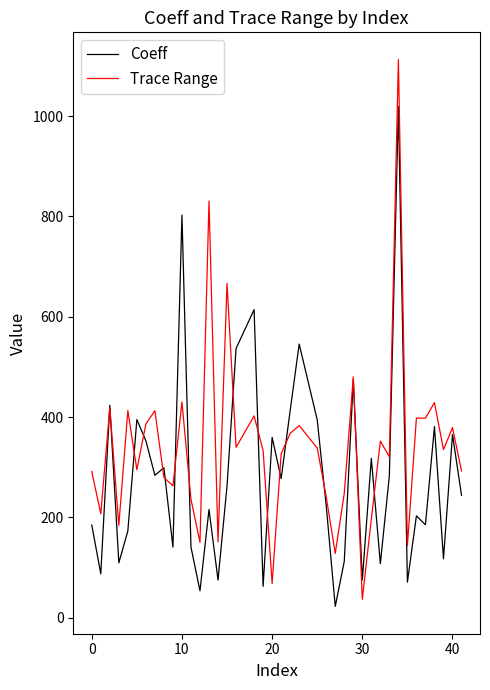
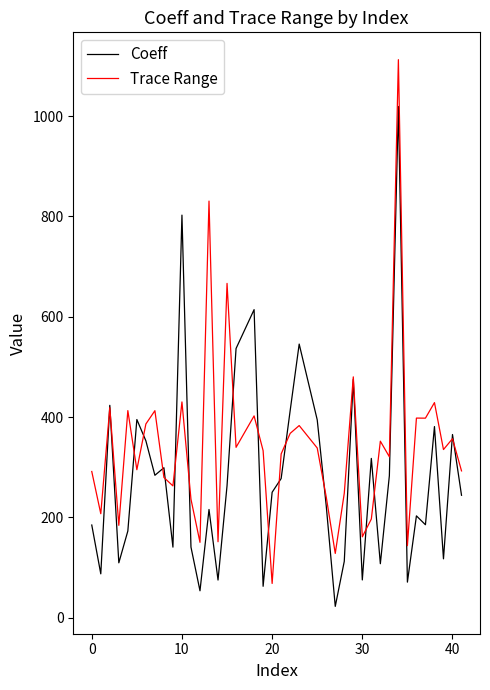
  {
    "Coeff": {
      "0": 180,
      "10": 800,
-     "20": 360,
+     "20": 250,
      "30": 80,
      "40": 370
    },
    "Trace Range": {
      "0": 290,
      "10": 430,
      "20": 70,
-     "30": 40,
-     "40": 380
+     "30": 160,
+     "40": 360
    }
  }
